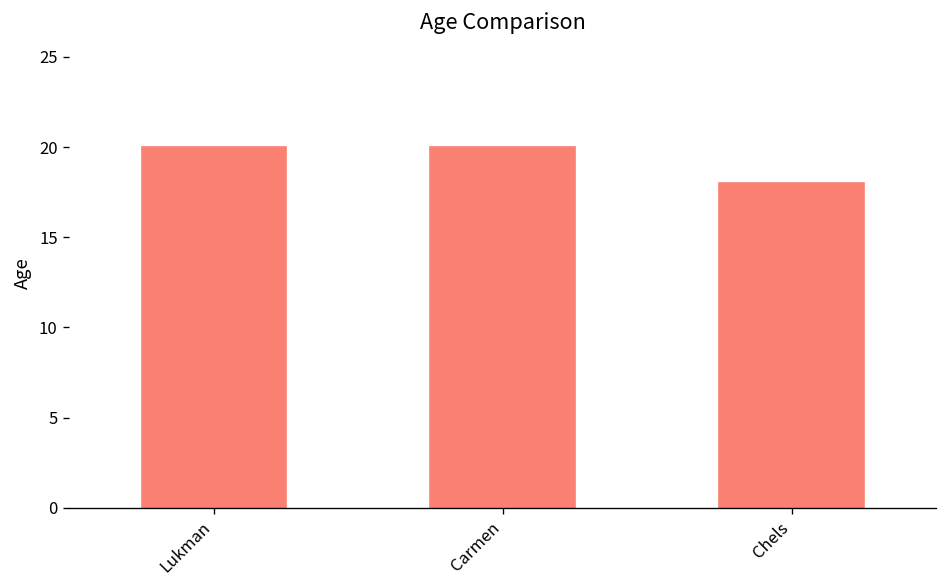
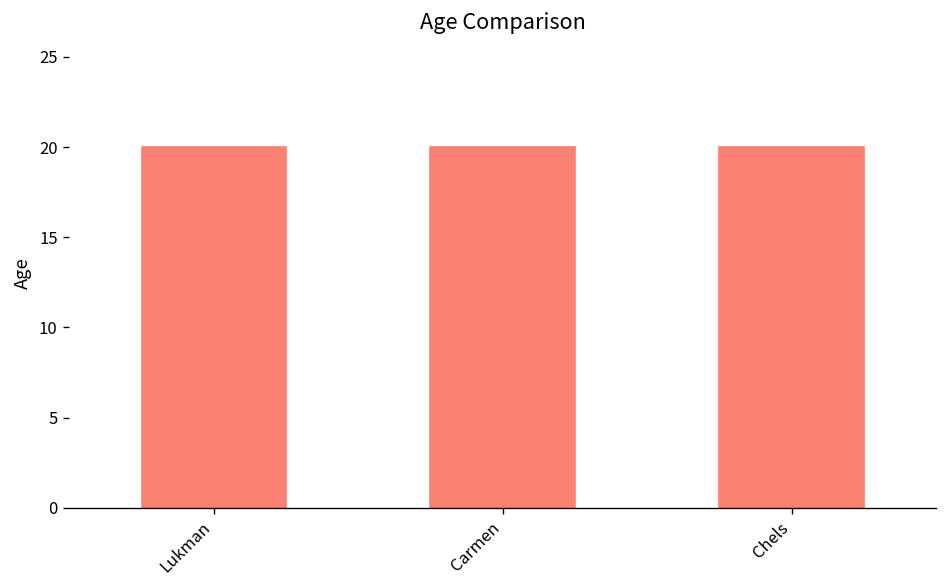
  {
    "Lukman": 20,
    "Carmen": 20,
-   "Chels": 18
+   "Chels": 20
  }
